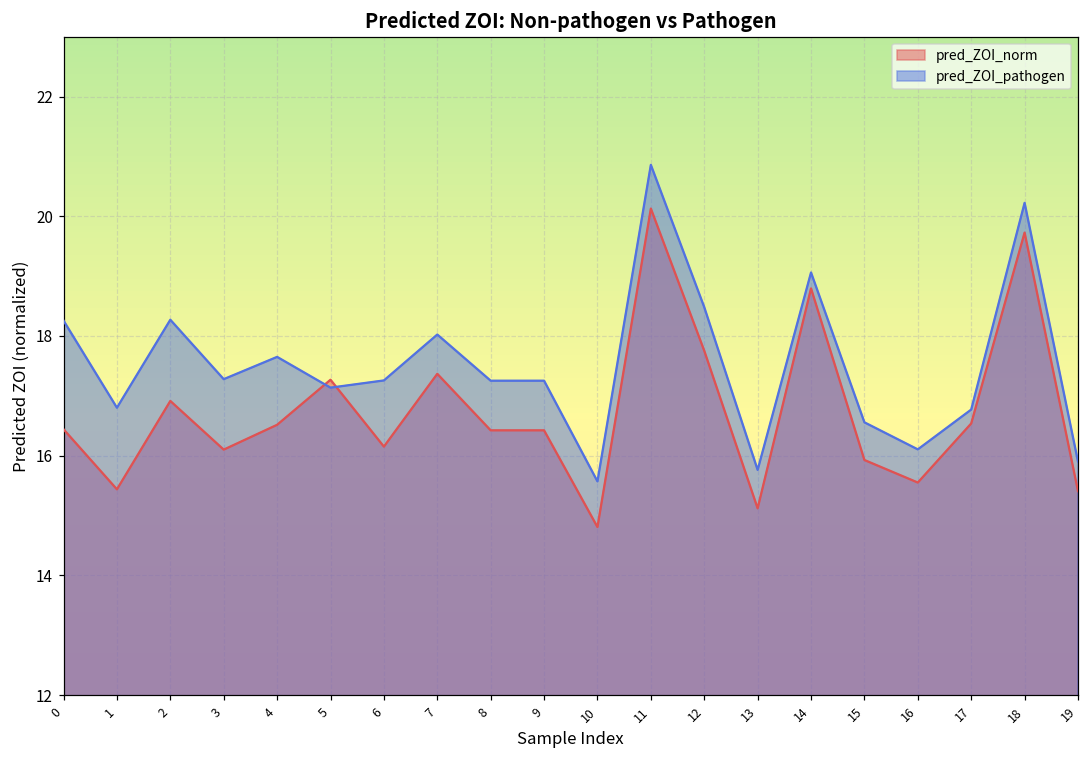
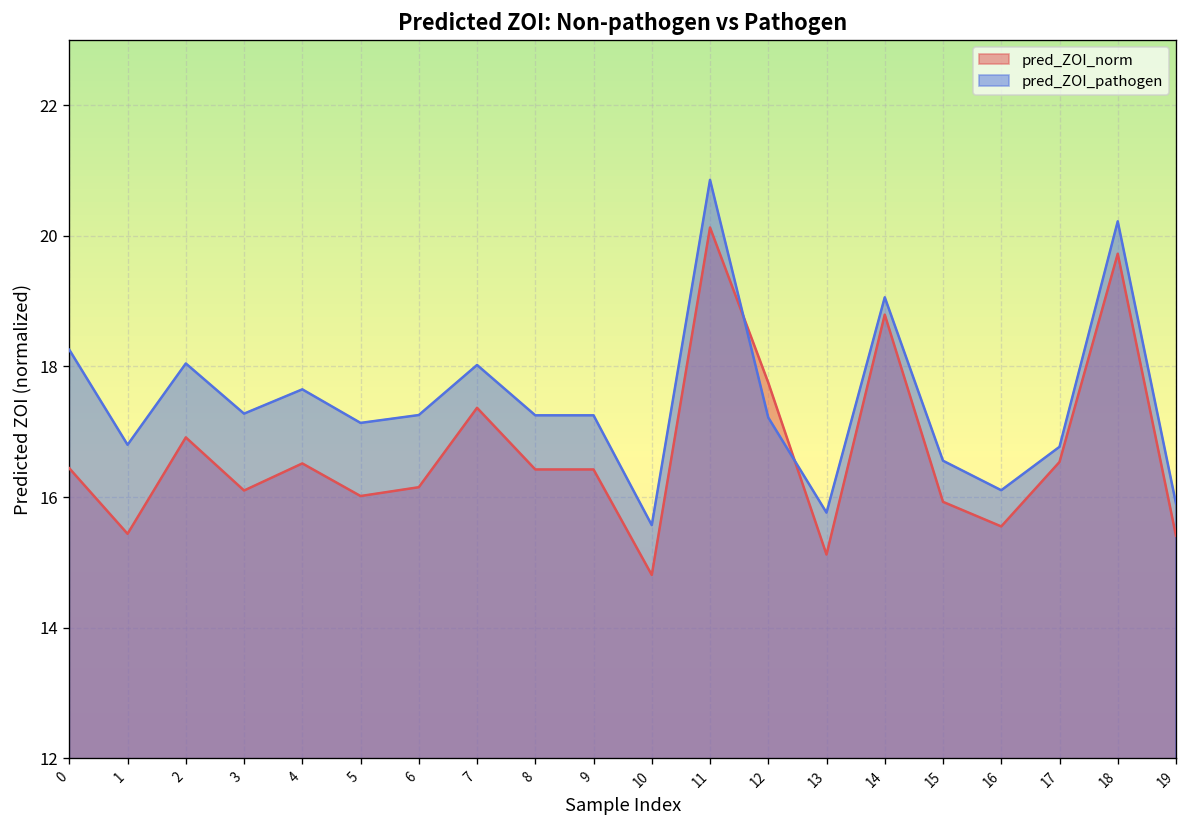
  {
    "pred_ZOI_norm": {
      "0": 16.4,
      "1": 15.4,
      "2": 16.9,
      "3": 16.1,
      "4": 16.5,
-     "5": 17.3,
+     "5": 16.0,
      "6": 16.2,
      "7": 17.4,
      "8": 16.4,
      "9": 16.4,
      "10": 14.8,
      "11": 20.1,
      "12": 17.8,
      "13": 15.1,
      "14": 18.8,
      "15": 15.9,
      "16": 15.6,
      "17": 16.5,
      "18": 19.7,
      "19": 15.4
    },
    "pred_ZOI_pathogen": {
      "0": 18.3,
      "1": 16.8,
-     "2": 18.3,
+     "2": 18.0,
      "3": 17.3,
      "4": 17.6,
      "5": 17.1,
      "6": 17.3,
      "7": 18.0,
      "8": 17.3,
      "9": 17.3,
      "10": 15.6,
      "11": 20.9,
-     "12": 18.5,
+     "12": 17.2,
      "13": 15.8,
      "14": 19.1,
      "15": 16.6,
      "16": 16.1,
      "17": 16.8,
      "18": 20.2,
      "19": 15.9
    }
  }
